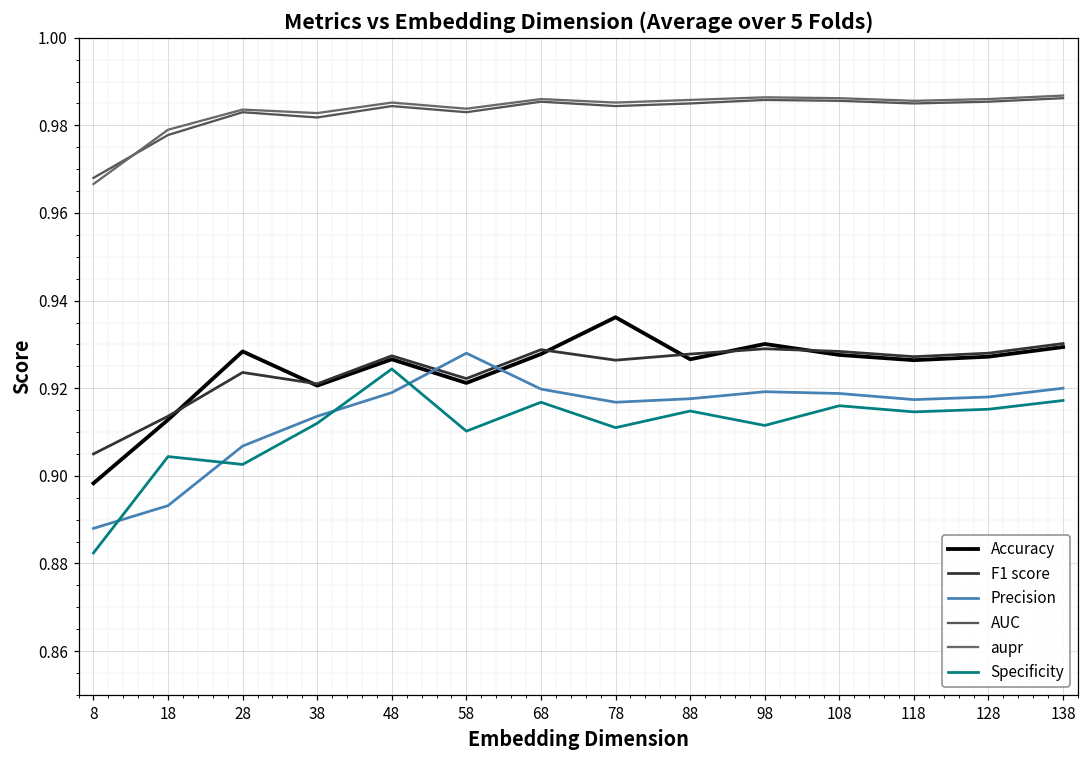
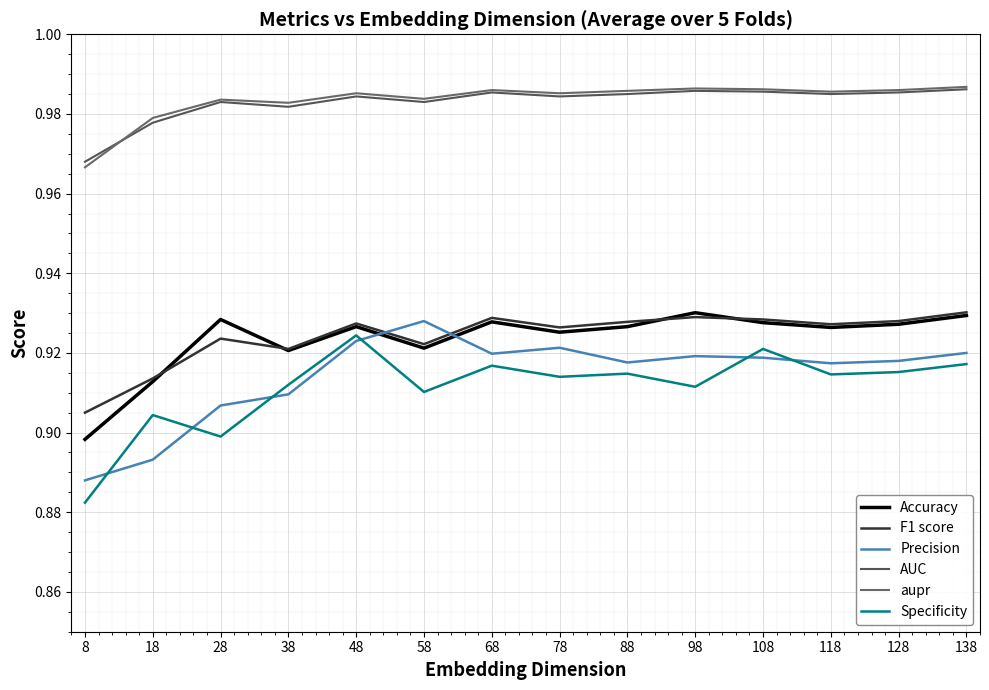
  {
    "Accuracy": {
      "8": 0.898,
      "18": 0.913,
      "28": 0.928,
      "48": 0.927,
      "58": 0.921,
      "68": 0.928,
-     "78": 0.936,
+     "78": 0.925,
      "88": 0.927,
      "98": 0.930,
      "108": 0.928,
      "118": 0.926,
      "128": 0.927,
      "138": 0.929
    },
    "Precision": {
      "8": 0.888,
      "18": 0.893,
      "28": 0.907,
-     "38": 0.914,
-     "48": 0.919,
+     "38": 0.910,
+     "48": 0.923,
      "58": 0.928,
      "68": 0.920,
-     "78": 0.917,
+     "78": 0.921,
      "88": 0.918,
      "98": 0.919,
      "108": 0.919,
      "118": 0.917,
      "128": 0.918,
      "138": 0.920
    },
    "Specificity": {
      "8": 0.882,
      "18": 0.904,
-     "28": 0.903,
+     "28": 0.899,
      "38": 0.912,
      "48": 0.924,
      "58": 0.910,
      "68": 0.917,
-     "78": 0.911,
+     "78": 0.914,
      "88": 0.915,
      "98": 0.912,
-     "108": 0.916,
+     "108": 0.921,
      "118": 0.915,
      "128": 0.915,
      "138": 0.917
    }
  }
